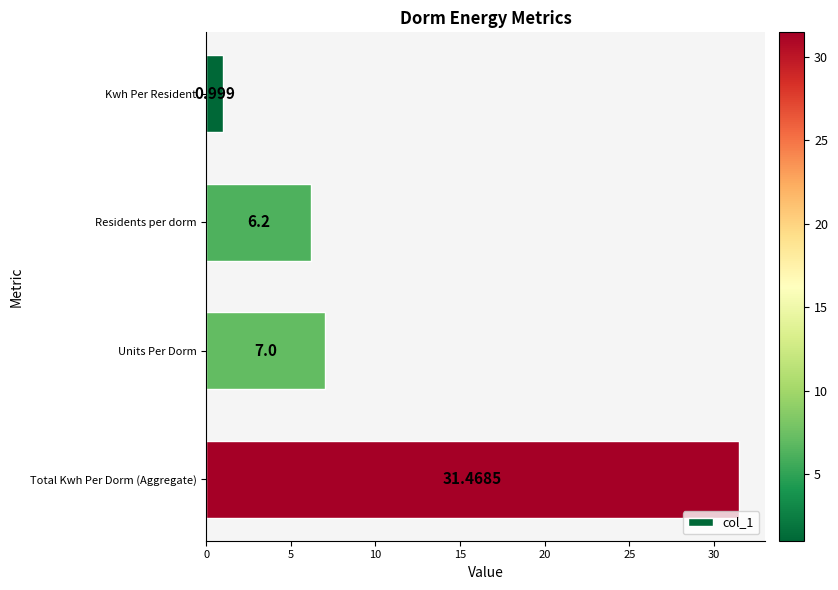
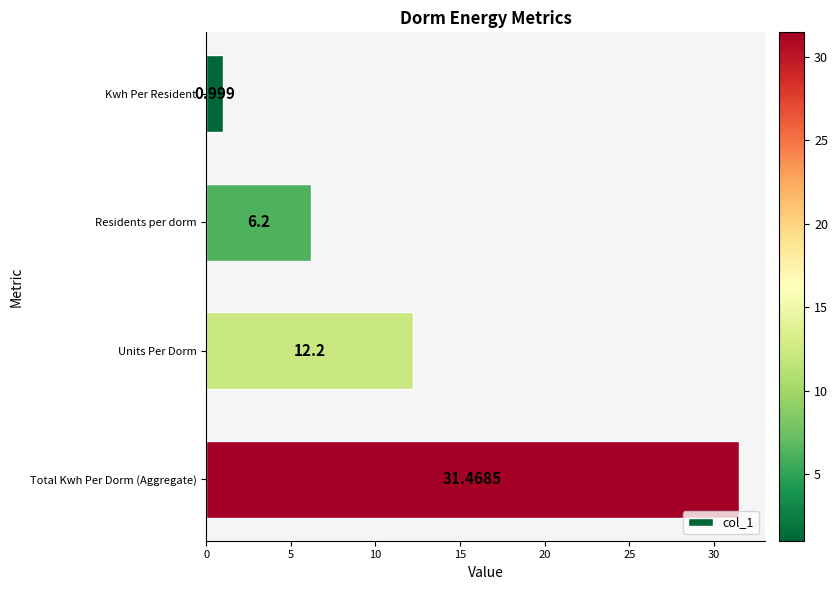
  {
    "Kwh Per Resident": 0.999,
    "Residents per dorm": 6.2,
-   "Units Per Dorm": 7.0,
+   "Units Per Dorm": 12.2,
    "Total Kwh Per Dorm (Aggregate)": 31.4685
  }
